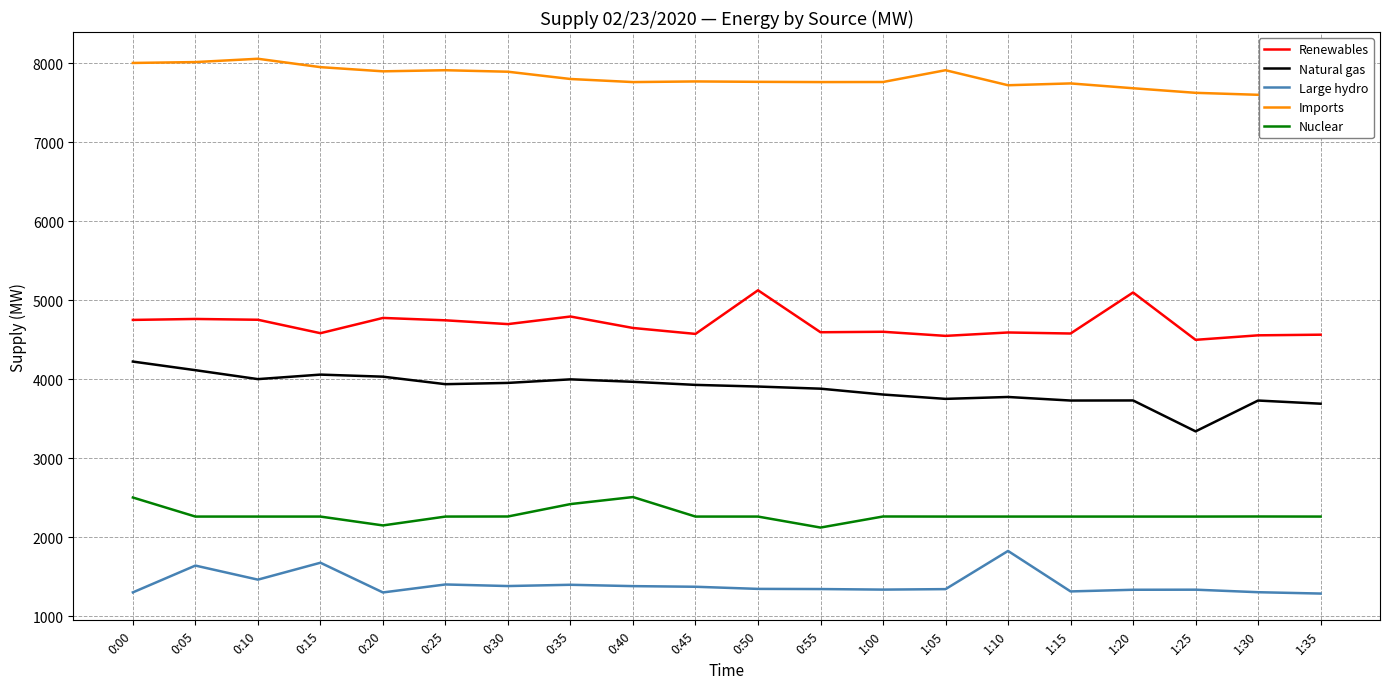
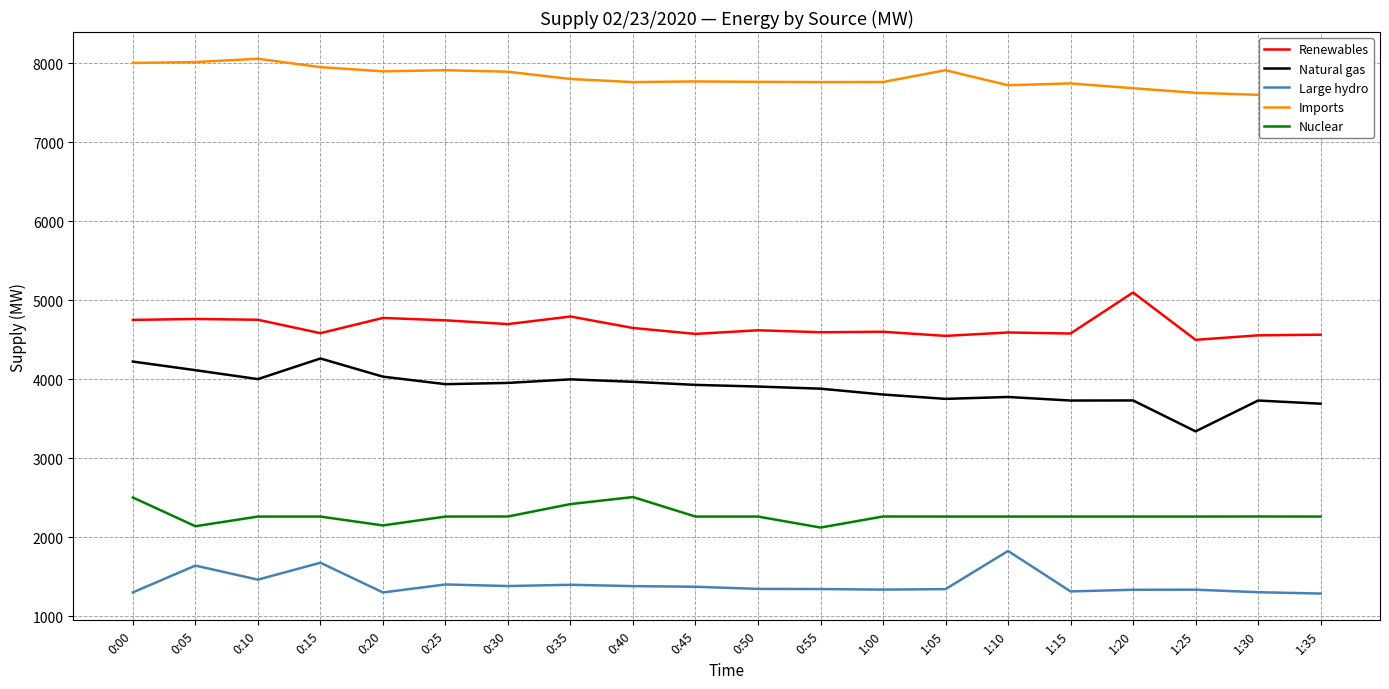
  {
    "Renewables": {
      "0:00": 4800,
      "0:05": 4800,
      "0:10": 4800,
      "0:15": 4600,
      "0:20": 4800,
      "0:25": 4700,
      "0:30": 4700,
      "0:35": 4800,
      "0:40": 4600,
      "0:45": 4600,
-     "0:50": 5100,
+     "0:50": 4600,
      "0:55": 4600,
      "1:00": 4600,
      "1:05": 4500,
      "1:10": 4600,
      "1:15": 4600,
      "1:20": 5100,
      "1:25": 4500,
      "1:30": 4600,
      "1:35": 4600
    },
    "Natural gas": {
      "0:00": 4200,
      "0:05": 4100,
      "0:10": 4000,
-     "0:15": 4100,
+     "0:15": 4300,
      "0:20": 4000,
      "0:25": 3900,
      "0:30": 4000,
      "0:35": 4000,
      "0:40": 4000,
      "0:45": 3900,
      "0:50": 3900,
      "0:55": 3900,
      "1:00": 3800,
      "1:05": 3800,
      "1:10": 3800,
      "1:15": 3700,
      "1:20": 3700,
      "1:25": 3300,
      "1:30": 3700,
      "1:35": 3700
    },
    "Large hydro": {
      "0:00": 1300,
      "0:05": 1600,
      "0:10": 1500,
      "0:15": 1700,
      "0:20": 1300,
      "0:25": 1400,
      "0:30": 1400,
      "0:35": 1400,
      "0:40": 1400,
      "0:45": 1400,
      "0:50": 1300,
      "0:55": 1300,
      "1:00": 1300,
      "1:05": 1300,
      "1:10": 1800,
      "1:15": 1300,
      "1:20": 1300,
      "1:25": 1300,
      "1:30": 1300,
      "1:35": 1300
    },
    "Imports": {
      "0:00": 8000,
      "0:05": 8000,
      "0:10": 8100,
      "0:15": 7900,
      "0:20": 7900,
      "0:25": 7900,
      "0:30": 7900,
      "0:35": 7800,
      "0:40": 7800,
      "0:45": 7800,
      "0:50": 7800,
      "0:55": 7800,
      "1:00": 7800,
      "1:05": 7900,
      "1:10": 7700,
      "1:15": 7700,
      "1:20": 7700,
      "1:25": 7600,
      "1:30": 7600
    },
    "Nuclear": {
      "0:00": 2500,
-     "0:05": 2300,
+     "0:05": 2100,
      "0:10": 2300,
      "0:15": 2300,
      "0:20": 2200,
      "0:25": 2300,
      "0:30": 2300,
      "0:35": 2400,
      "0:40": 2500,
      "0:45": 2300,
      "0:50": 2300,
      "0:55": 2100,
      "1:00": 2300,
      "1:05": 2300,
      "1:10": 2300,
      "1:15": 2300,
      "1:20": 2300,
      "1:25": 2300,
      "1:30": 2300,
      "1:35": 2300
    }
  }
